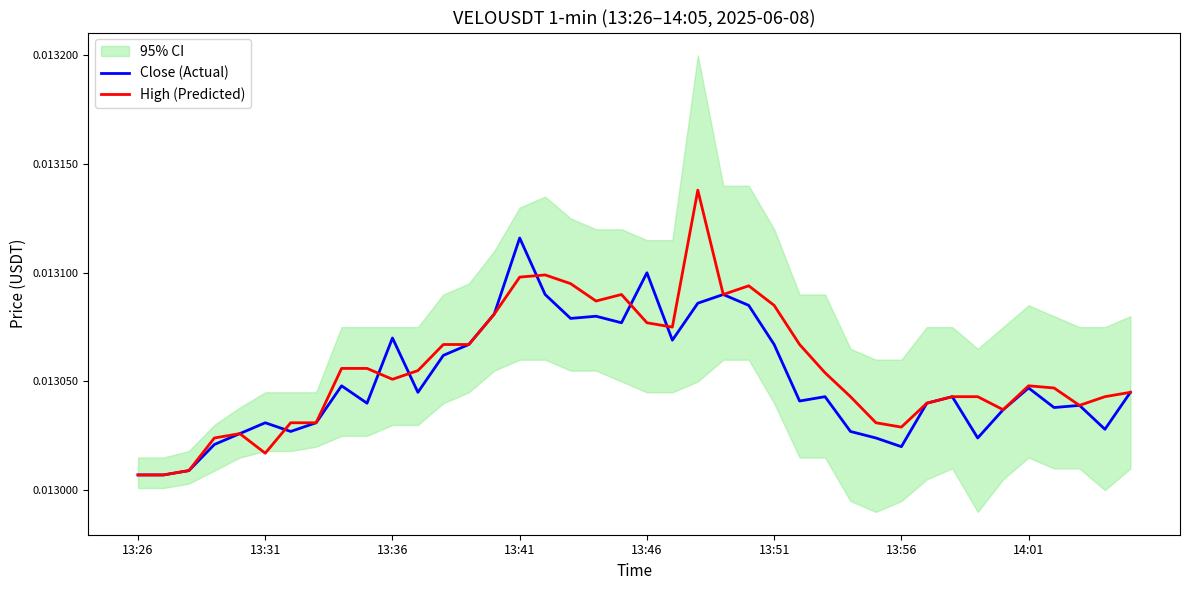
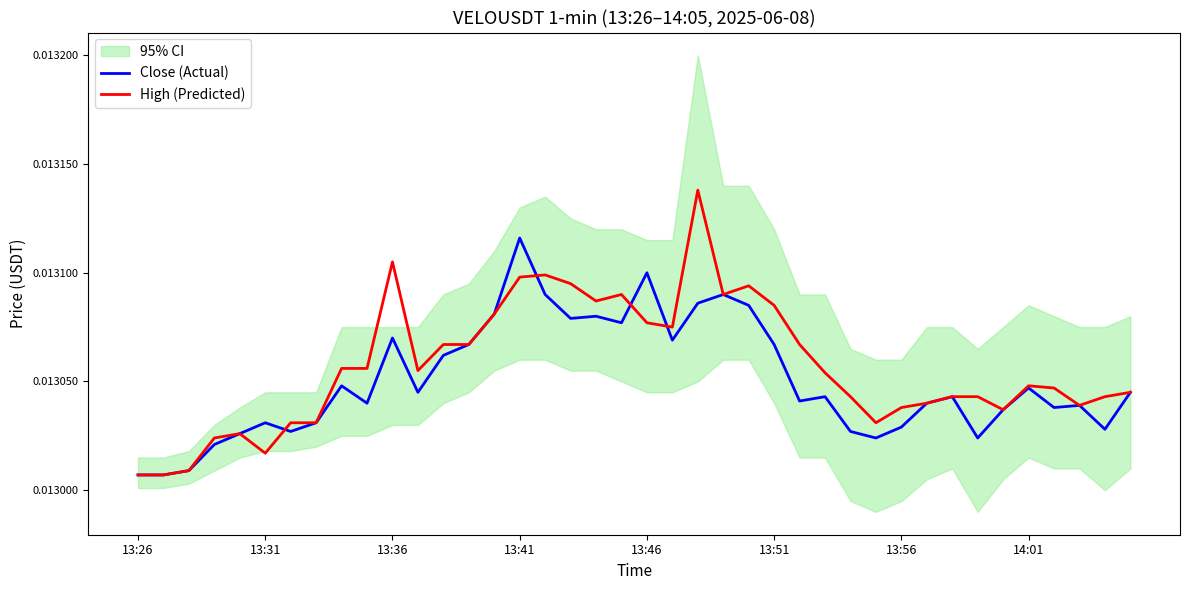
  {
    "Close (Actual)": {
      "13:31": 0.013031,
      "13:36": 0.013070,
      "13:41": 0.013116,
      "13:46": 0.013100,
      "13:51": 0.013067,
-     "13:56": 0.013020
+     "13:56": 0.013029
    },
    "High (Predicted)": {
      "13:31": 0.013017,
-     "13:36": 0.013051,
+     "13:36": 0.013105,
      "13:41": 0.013098,
      "13:46": 0.013077,
      "13:51": 0.013085,
-     "13:56": 0.013029
+     "13:56": 0.013038
    }
  }
